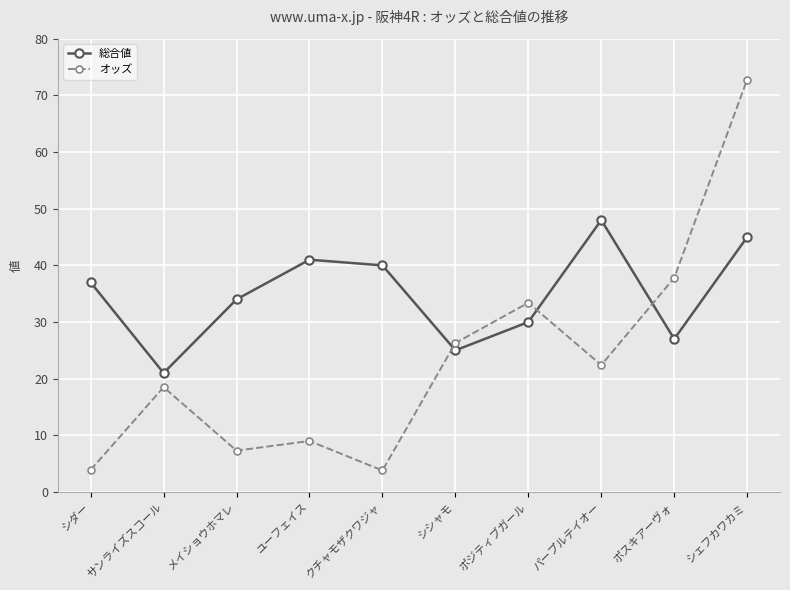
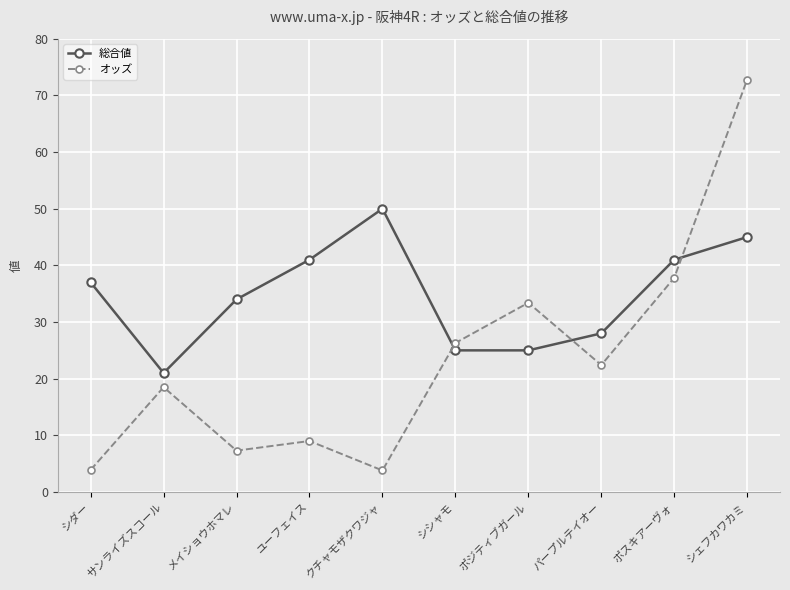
  {
    "総合値": {
      "シダー": 37,
      "サンライズスコール": 21,
      "メイショウホマレ": 34,
      "ユーフェイス": 41,
-     "クチャモザクワジャ": 40,
+     "クチャモザクワジャ": 50,
      "シシャモ": 25,
-     "ポジティブガール": 30,
-     "パープルテイオー": 48,
-     "ポスキアーヴォ": 27,
+     "ポジティブガール": 25,
+     "パープルテイオー": 28,
+     "ポスキアーヴォ": 41,
      "シェフカワカミ": 45
    },
    "オッズ": {
      "シダー": 4,
      "サンライズスコール": 19,
      "メイショウホマレ": 7,
      "ユーフェイス": 9,
      "クチャモザクワジャ": 4,
      "シシャモ": 26,
      "ポジティブガール": 33,
      "パープルテイオー": 22,
      "ポスキアーヴォ": 38,
      "シェフカワカミ": 73
    }
  }
